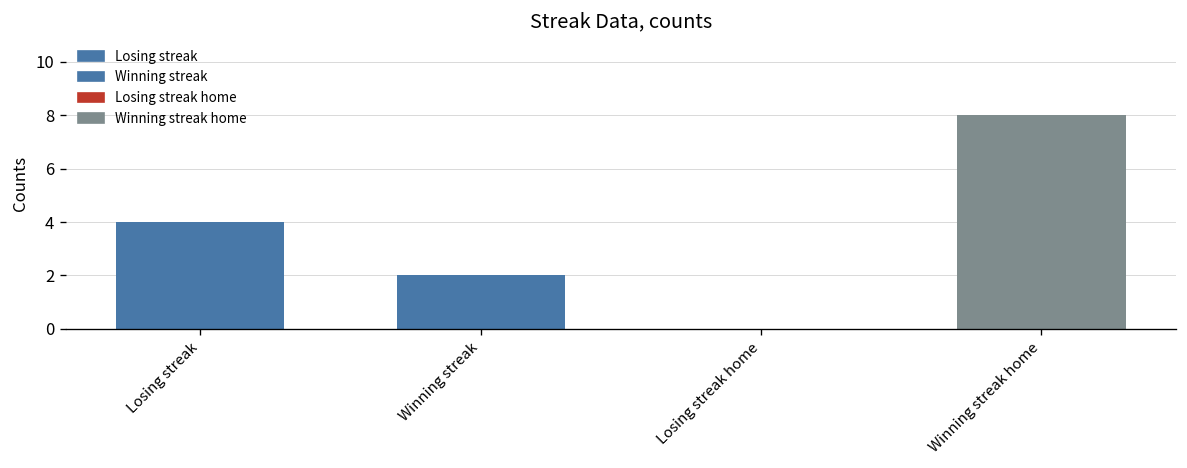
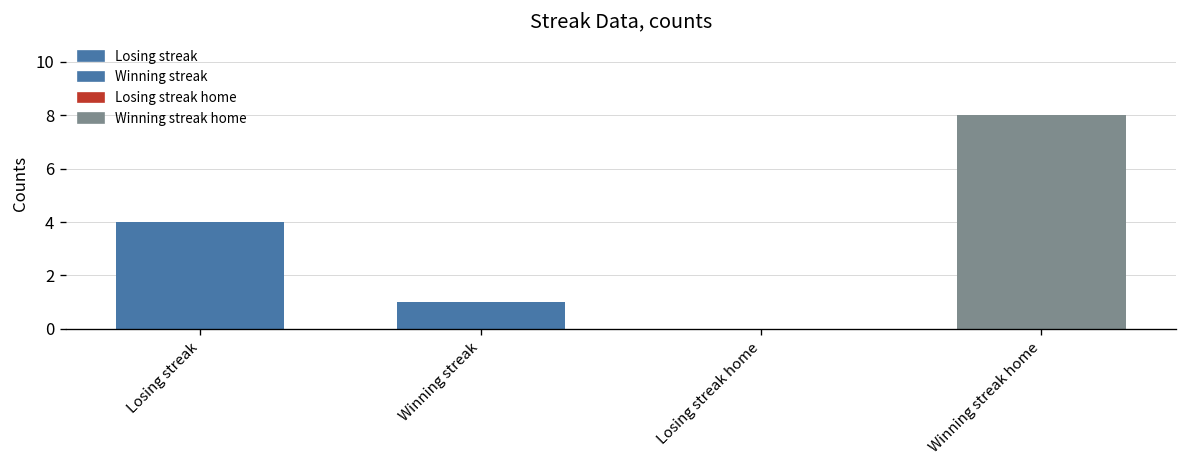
  {
    "Losing streak": 4,
-   "Winning streak": 2,
+   "Winning streak": 1,
    "Losing streak home": 0,
    "Winning streak home": 8
  }
